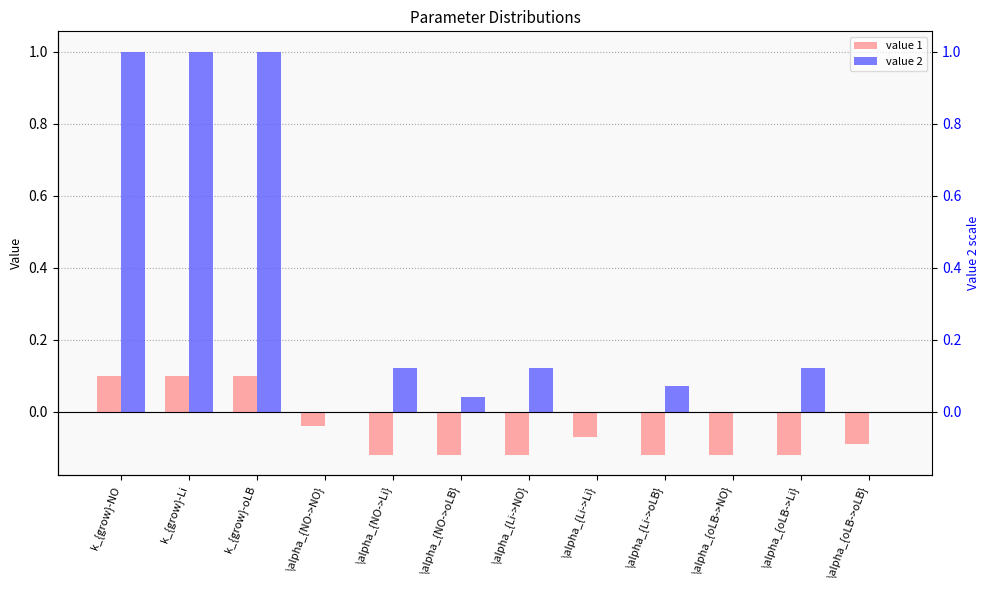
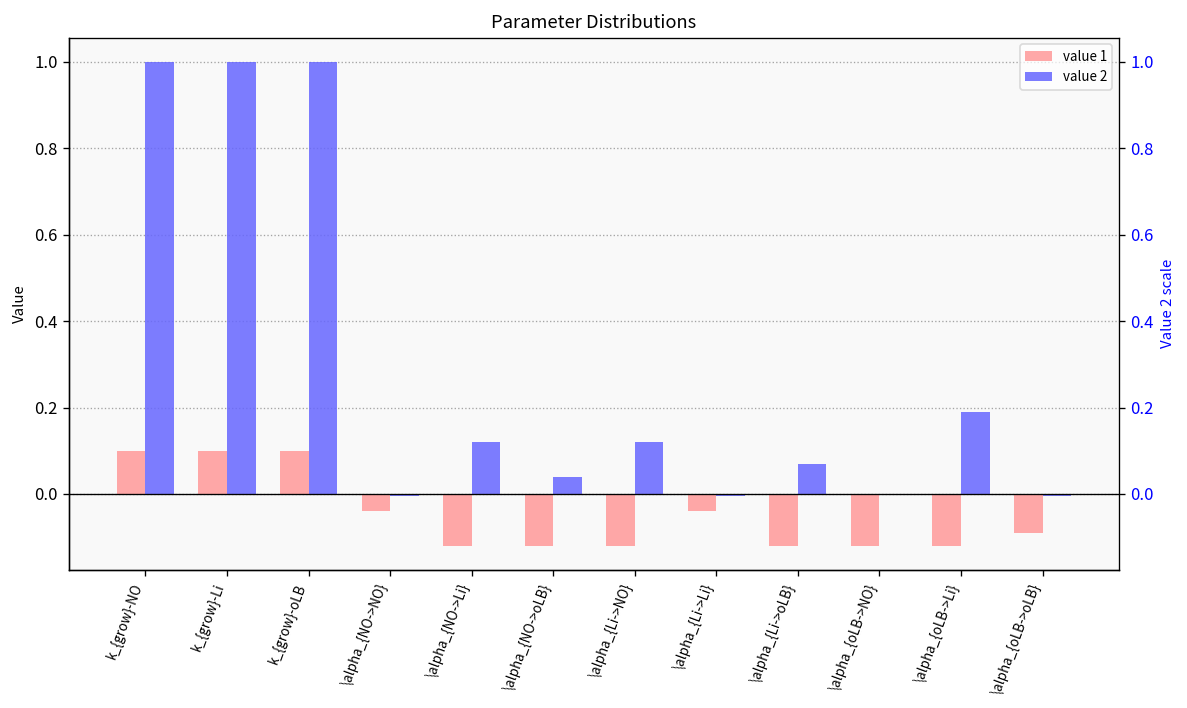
  {
    "value 1": {
      "k_{grow}-NO": 0.10,
      "k_{grow}-Li": 0.10,
      "k_{grow}-oLB": 0.10,
      "\\alpha_{NO->NO}": -0.04,
      "\\alpha_{NO->Li}": -0.12,
      "\\alpha_{NO->oLB}": -0.12,
      "\\alpha_{Li->NO}": -0.12,
-     "\\alpha_{Li->Li}": -0.07,
+     "\\alpha_{Li->Li}": -0.04,
      "\\alpha_{Li->oLB}": -0.12,
      "\\alpha_{oLB->NO}": -0.12,
      "\\alpha_{oLB->Li}": -0.12,
      "\\alpha_{oLB->oLB}": -0.09
    },
    "value 2": {
      "k_{grow}-NO": 1.00,
      "k_{grow}-Li": 1.00,
      "k_{grow}-oLB": 1.00,
      "\\alpha_{NO->Li}": 0.12,
      "\\alpha_{NO->oLB}": 0.04,
      "\\alpha_{Li->NO}": 0.12,
      "\\alpha_{Li->oLB}": 0.07,
      "\\alpha_{oLB->NO}": 0.00,
-     "\\alpha_{oLB->Li}": 0.12
+     "\\alpha_{oLB->Li}": 0.19
    }
  }
